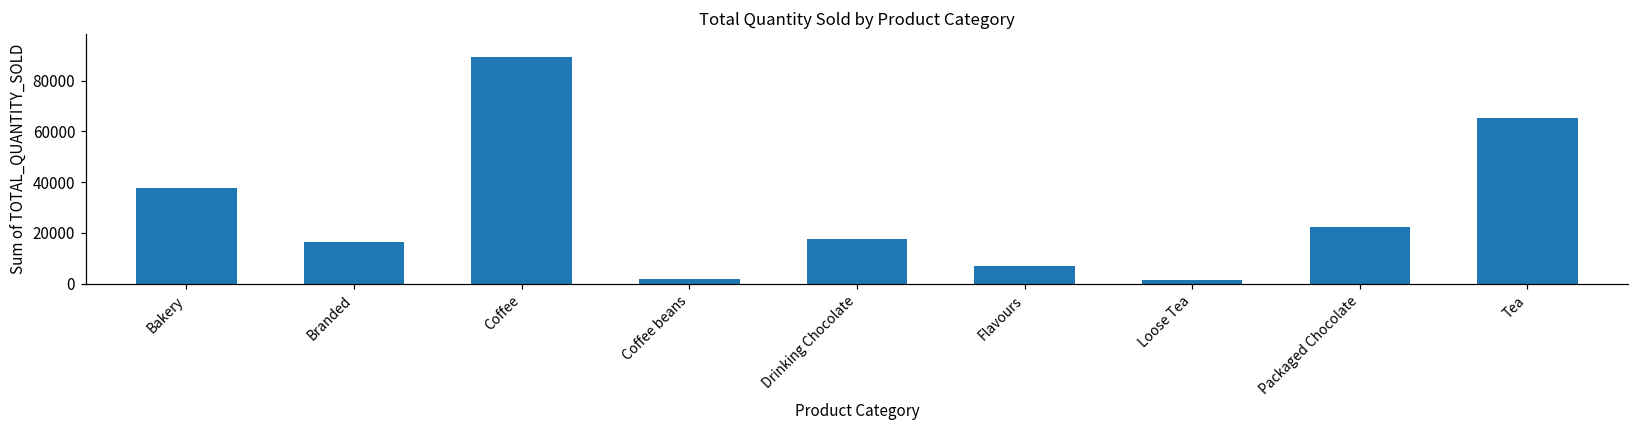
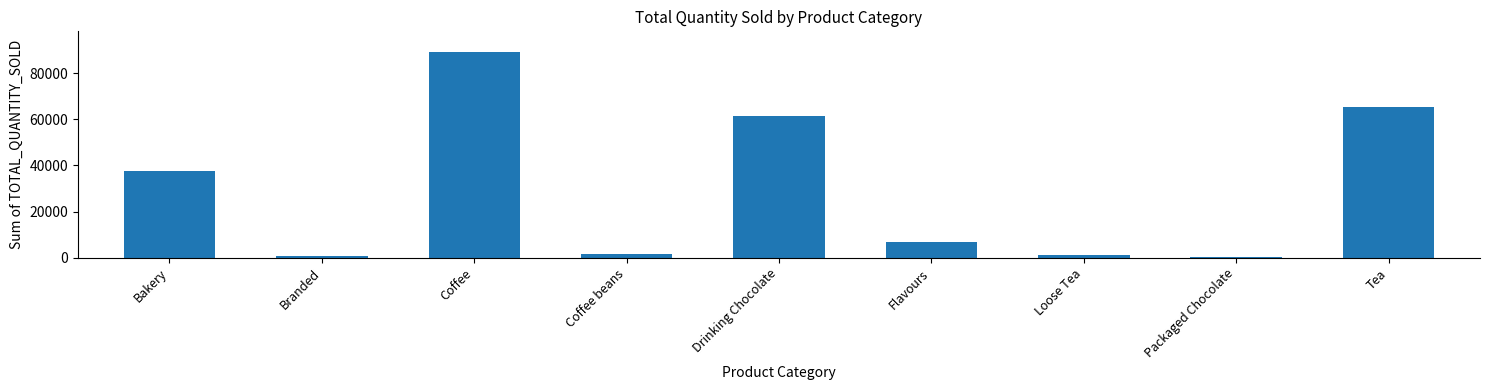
  {
    "Bakery": 38000,
-   "Branded": 16000,
+   "Branded": 1000,
    "Coffee": 89000,
    "Coffee beans": 2000,
-   "Drinking Chocolate": 17000,
+   "Drinking Chocolate": 61000,
    "Flavours": 7000,
    "Loose Tea": 1000,
-   "Packaged Chocolate": 22000,
+   "Packaged Chocolate": 0,
    "Tea": 65000
  }
